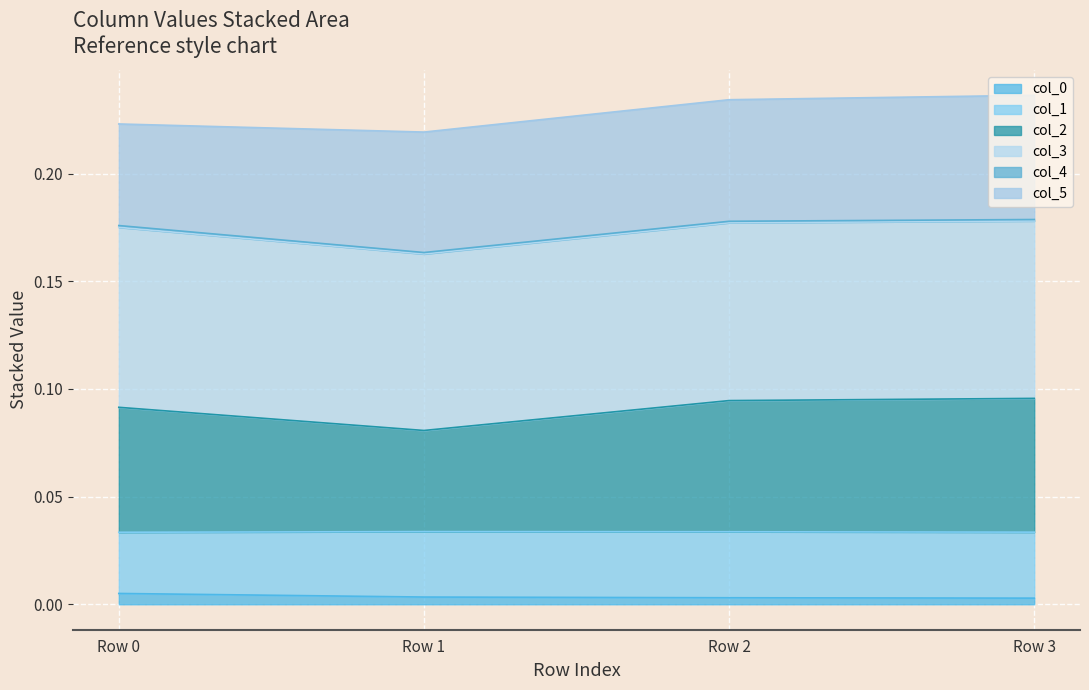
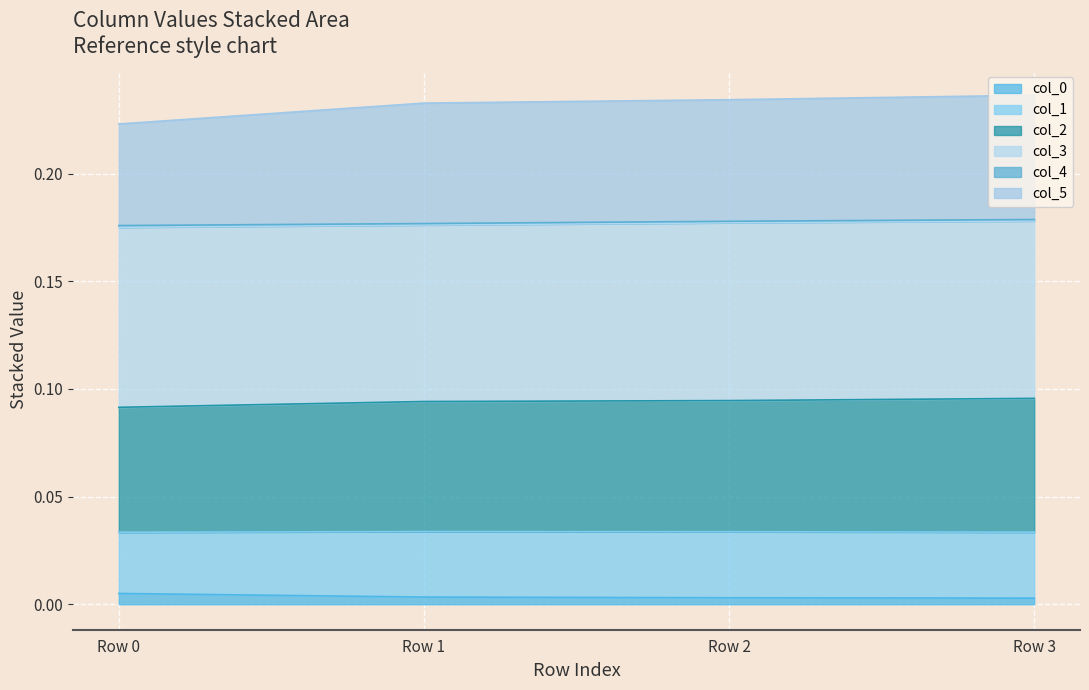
  {
    "col_2": {
      "Row 0": 0.058,
-     "Row 1": 0.047,
+     "Row 1": 0.060,
      "Row 2": 0.061,
      "Row 3": 0.062
    }
  }
